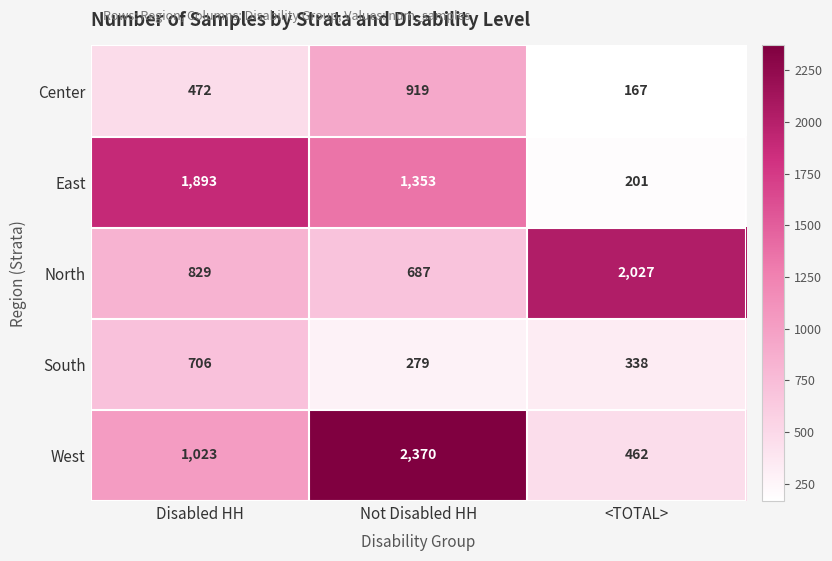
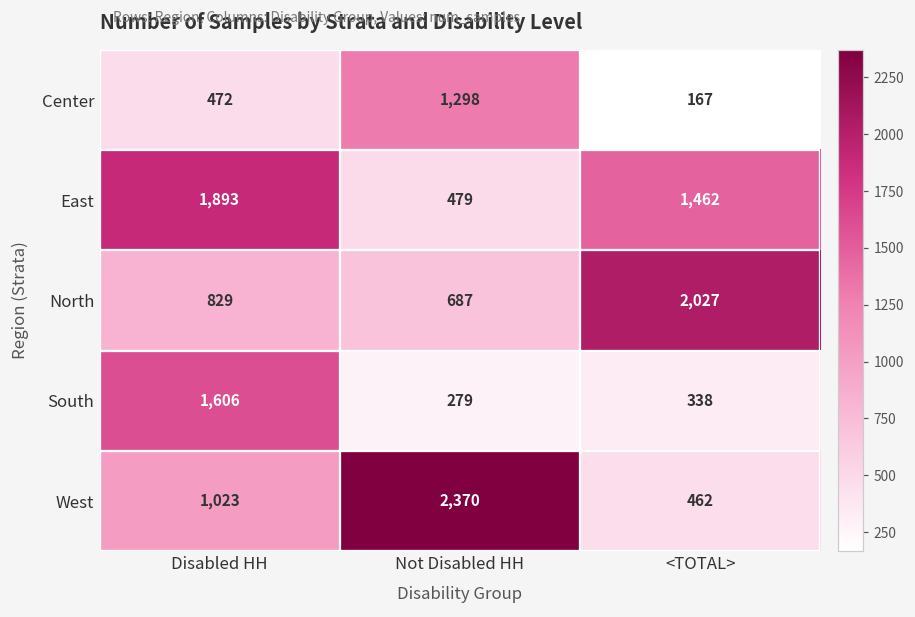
  {
    "Center": {
      "Disabled HH": "472",
-     "Not Disabled HH": "919",
+     "Not Disabled HH": "1,298",
      "<TOTAL>": "167"
    },
    "East": {
      "Disabled HH": "1,893",
-     "Not Disabled HH": "1,353",
-     "<TOTAL>": "201"
+     "Not Disabled HH": "479",
+     "<TOTAL>": "1,462"
    },
    "North": {
      "Disabled HH": "829",
      "Not Disabled HH": "687",
      "<TOTAL>": "2,027"
    },
    "South": {
-     "Disabled HH": "706",
+     "Disabled HH": "1,606",
      "Not Disabled HH": "279",
      "<TOTAL>": "338"
    },
    "West": {
      "Disabled HH": "1,023",
      "Not Disabled HH": "2,370",
      "<TOTAL>": "462"
    }
  }
